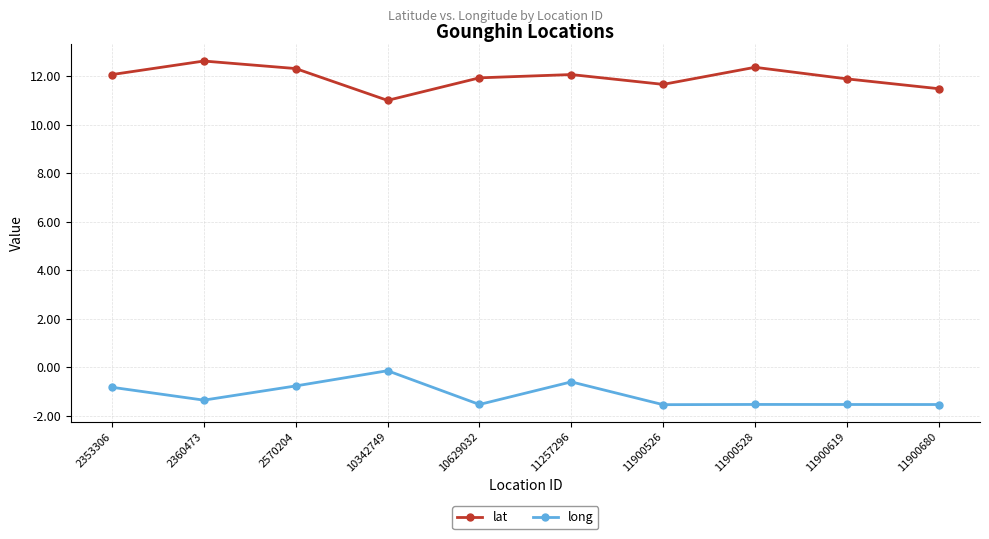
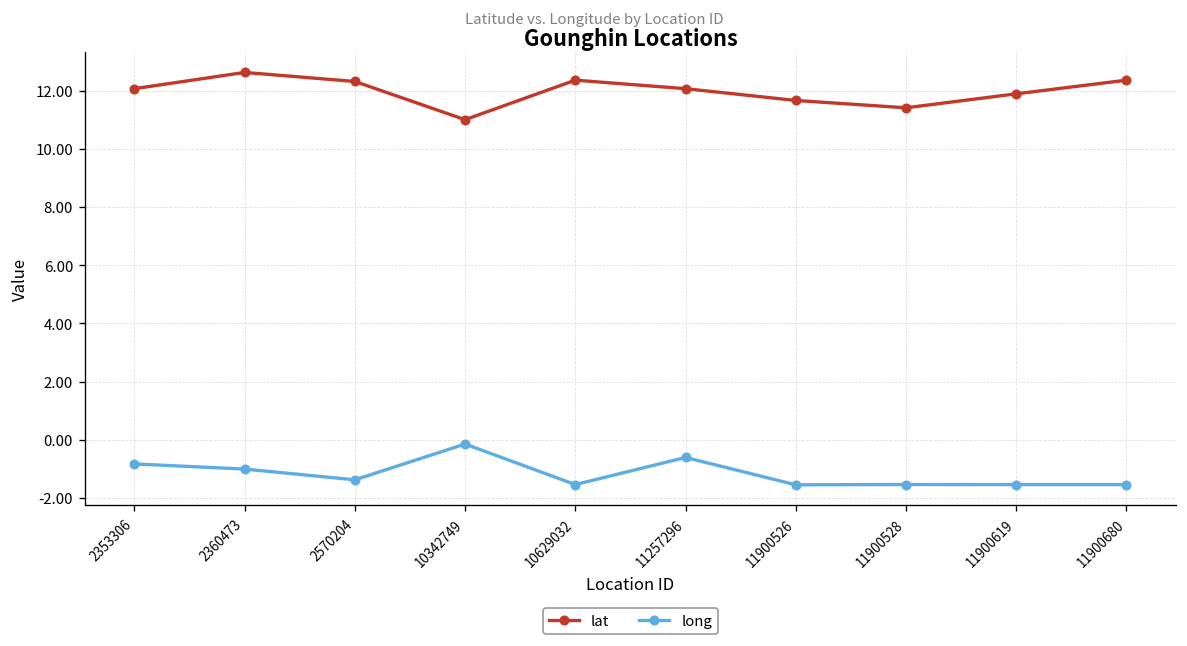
  {
    "lat": {
      "2353306": 12.1,
      "2360473": 12.6,
      "2570204": 12.3,
      "10342749": 11.0,
-     "10629032": 11.9,
+     "10629032": 12.4,
      "11257296": 12.1,
      "11900526": 11.7,
-     "11900528": 12.4,
+     "11900528": 11.4,
      "11900619": 11.9,
-     "11900680": 11.5
+     "11900680": 12.4
    },
    "long": {
      "2353306": -0.8,
-     "2360473": -1.4,
-     "2570204": -0.8,
+     "2360473": -1.0,
+     "2570204": -1.4,
      "10342749": -0.2,
      "10629032": -1.5,
      "11257296": -0.6,
      "11900526": -1.6,
      "11900528": -1.5,
      "11900619": -1.5,
      "11900680": -1.5
    }
  }
